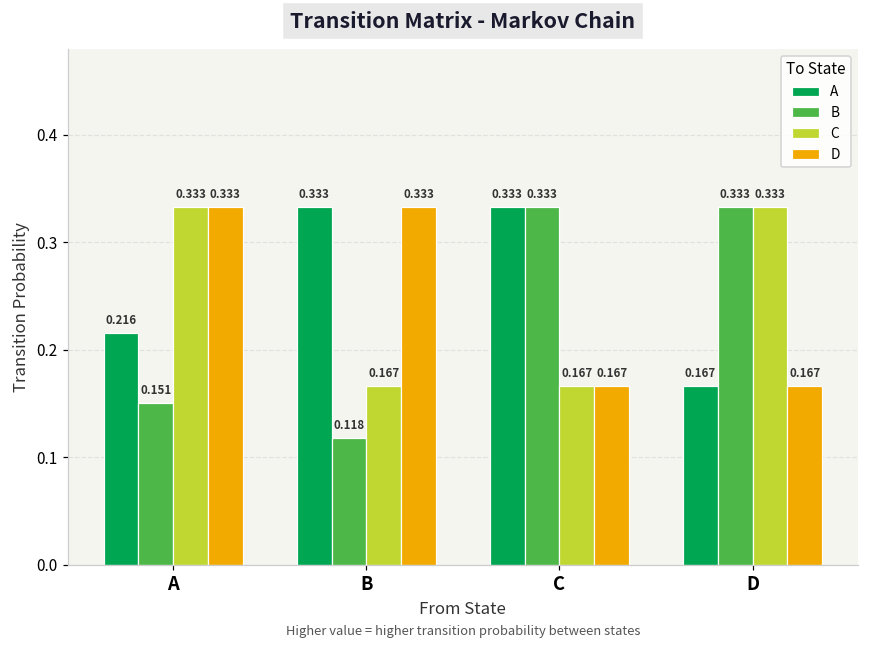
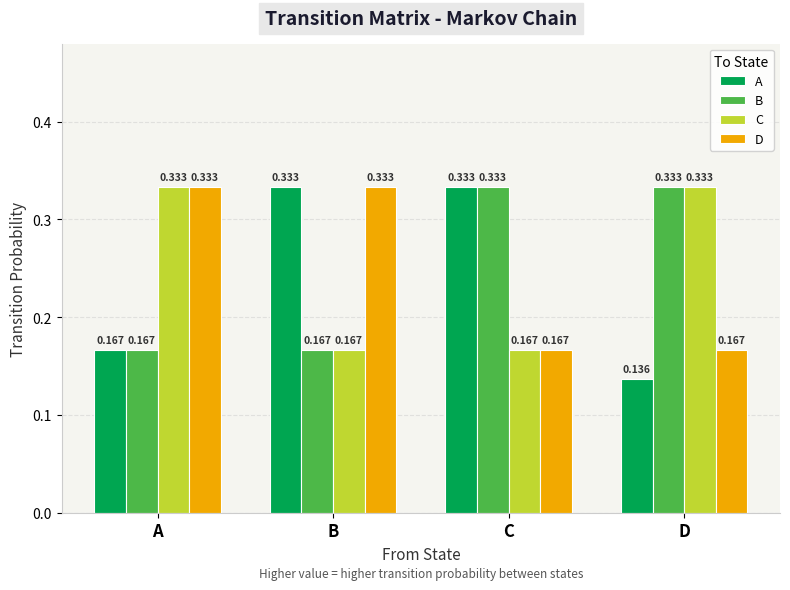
  {
    "A": {
-     "A": 0.216,
+     "A": 0.167,
      "B": 0.333,
      "C": 0.333,
-     "D": 0.167
+     "D": 0.136
    },
    "B": {
-     "A": 0.151,
-     "B": 0.118,
+     "A": 0.167,
+     "B": 0.167,
      "C": 0.333,
      "D": 0.333
    },
    "C": {
      "A": 0.333,
      "B": 0.167,
      "C": 0.167,
      "D": 0.333
    },
    "D": {
      "A": 0.333,
      "B": 0.333,
      "C": 0.167,
      "D": 0.167
    }
  }
